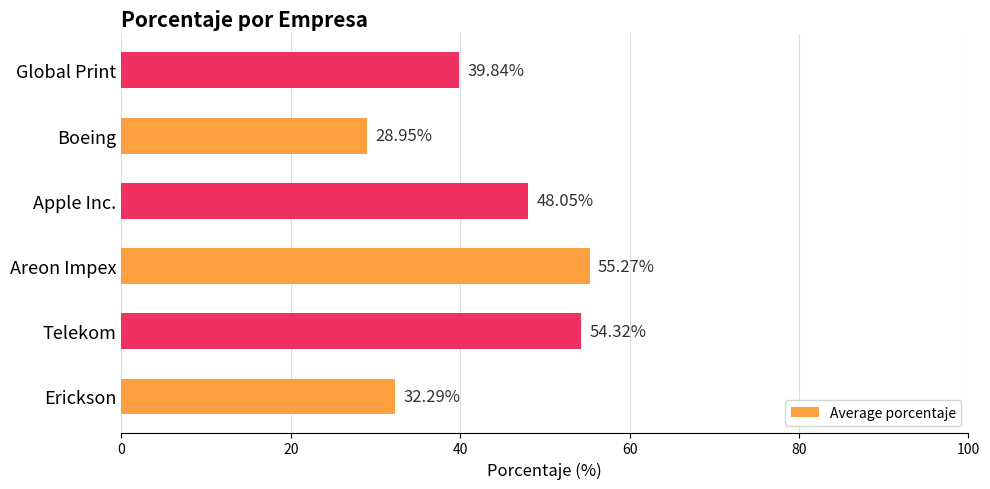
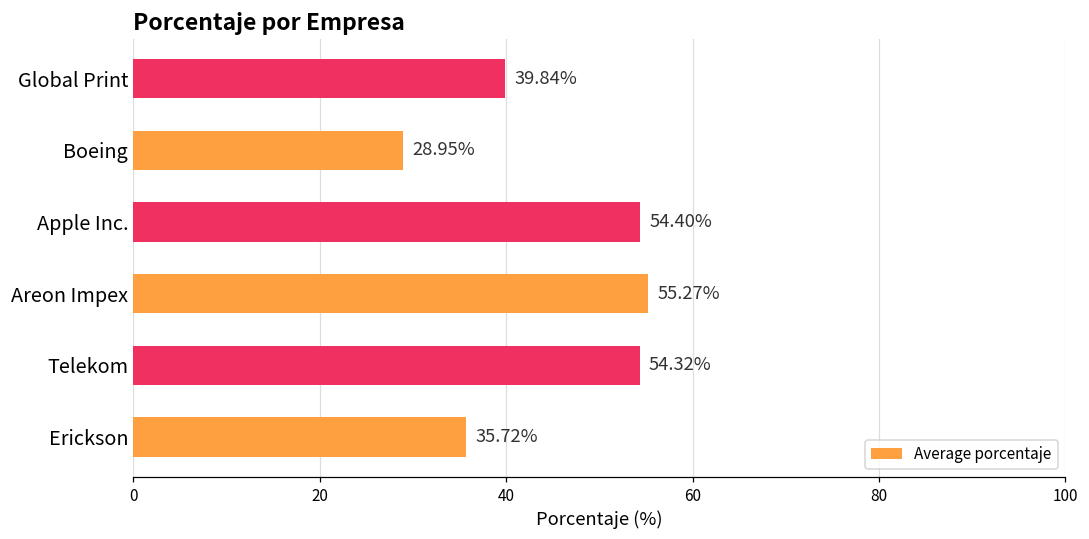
  {
    "Global Print": "39.84%",
    "Boeing": "28.95%",
-   "Apple Inc.": "48.05%",
+   "Apple Inc.": "54.40%",
    "Areon Impex": "55.27%",
    "Telekom": "54.32%",
-   "Erickson": "32.29%"
+   "Erickson": "35.72%"
  }
